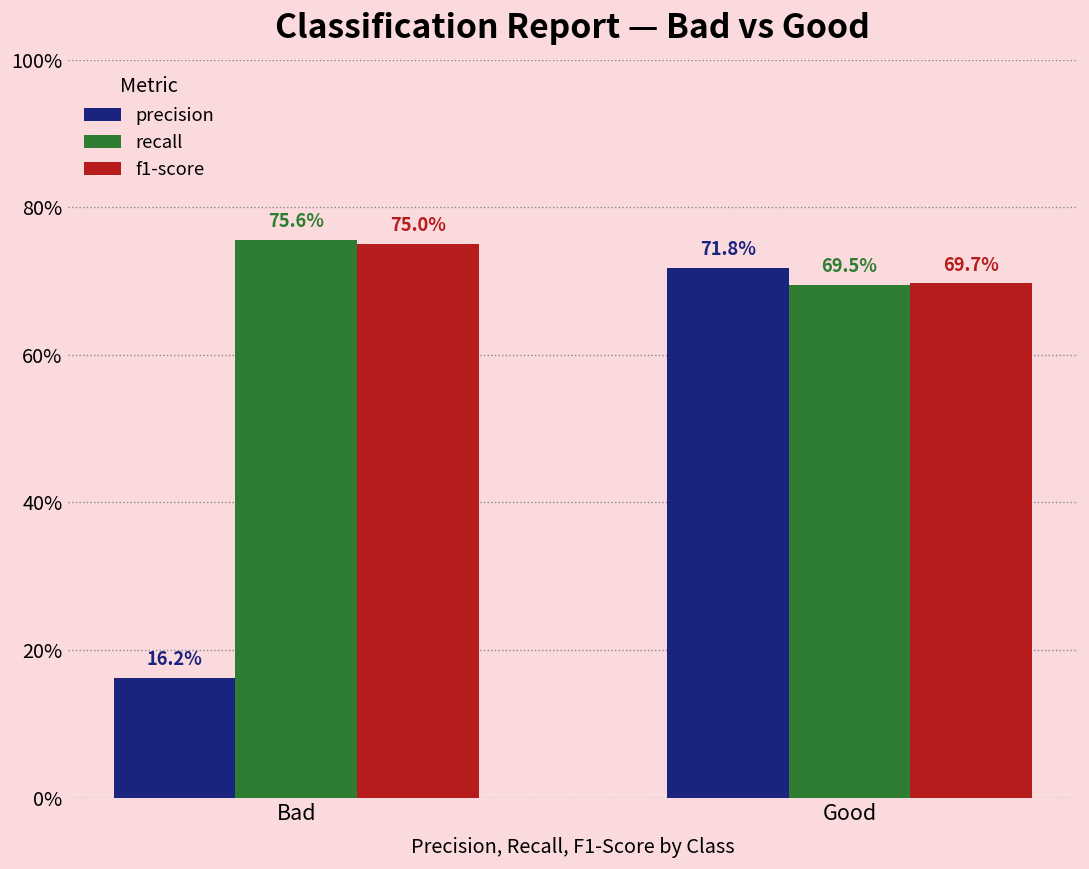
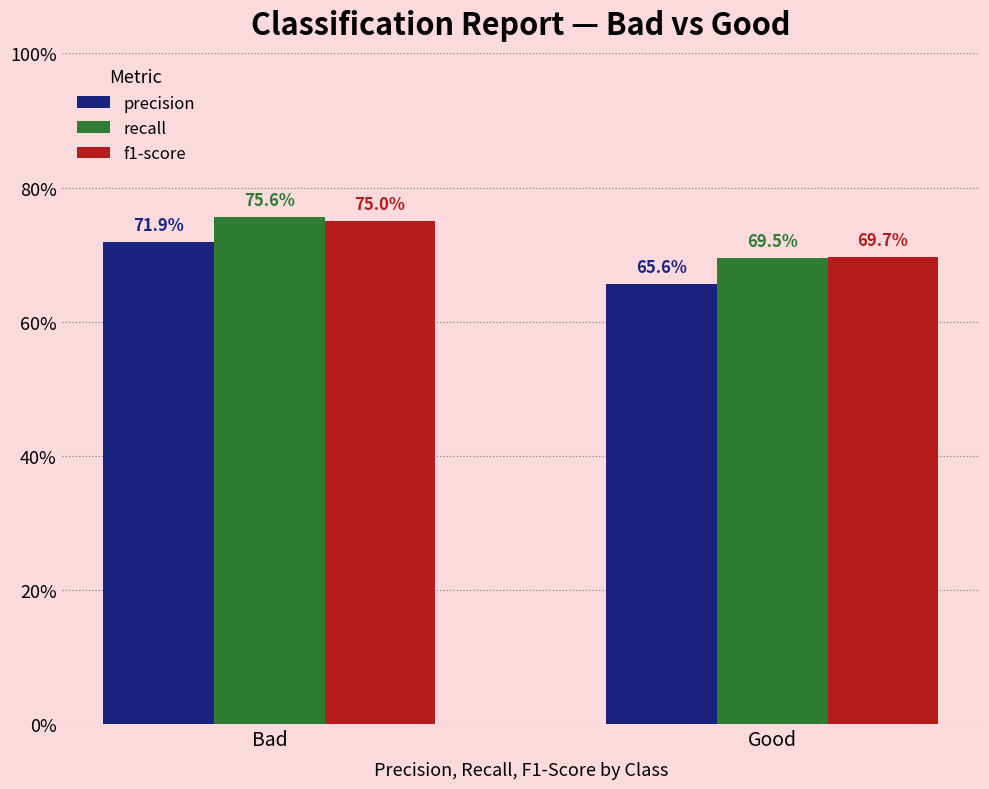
  {
    "precision": {
-     "Bad": "16.2%",
-     "Good": "71.8%"
+     "Bad": "71.9%",
+     "Good": "65.6%"
    },
    "recall": {
      "Bad": "75.6%",
      "Good": "69.5%"
    },
    "f1-score": {
      "Bad": "75.0%",
      "Good": "69.7%"
    }
  }
